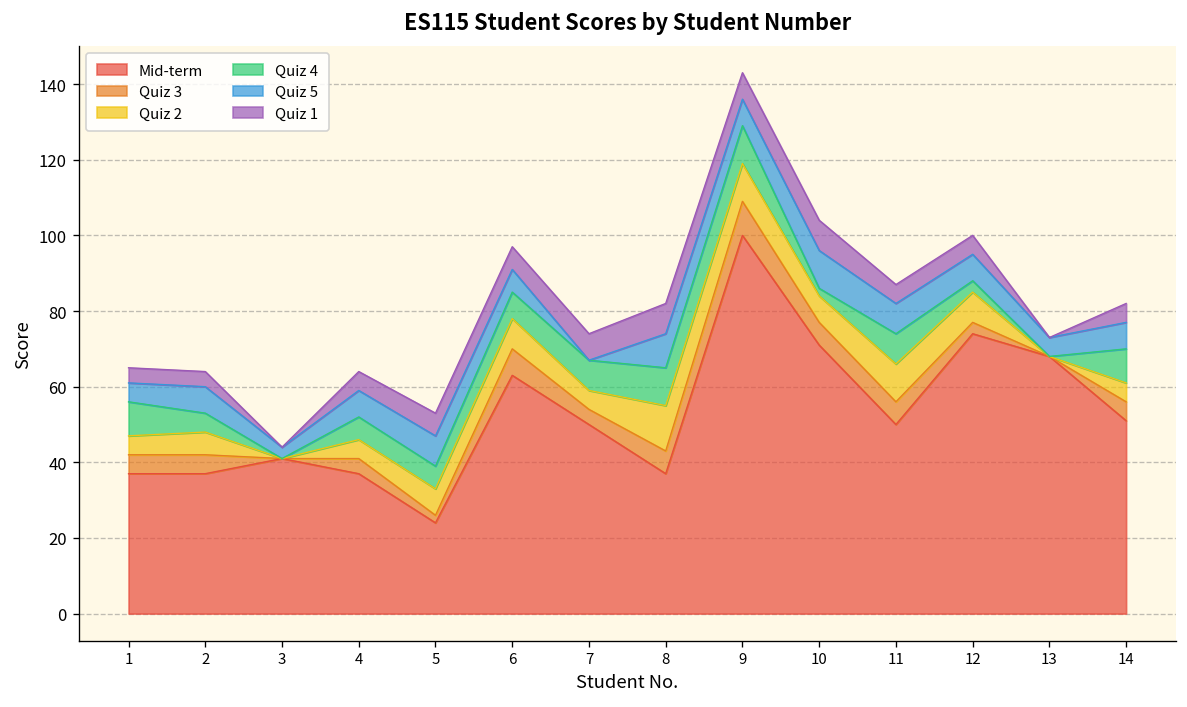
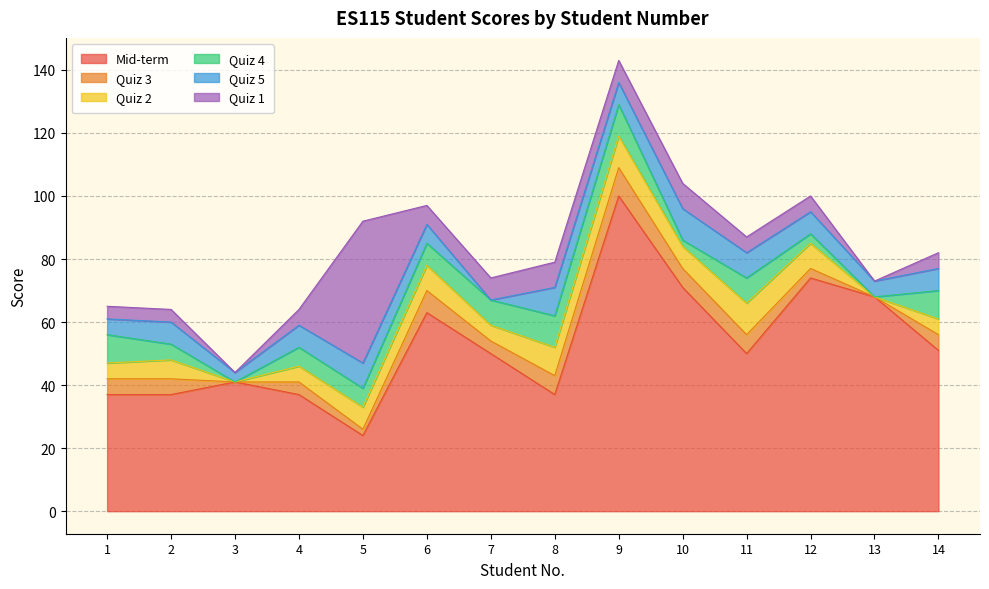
  {
    "Quiz 2": {
      "1": 5,
      "2": 6,
      "4": 5,
      "5": 7,
      "6": 8,
      "7": 5,
-     "8": 12,
+     "8": 9,
      "9": 10,
      "10": 7,
      "11": 10,
      "12": 8,
      "14": 5
    },
    "Quiz 4": {
      "1": 9,
      "2": 5,
      "4": 6,
      "5": 6,
      "6": 7,
      "8": 10,
      "9": 10,
      "10": 2,
      "11": 8,
      "12": 3,
      "14": 9
    },
    "Quiz 5": {
      "1": 5,
      "2": 7,
      "4": 7,
      "5": 8,
      "6": 6,
      "8": 9,
      "9": 7,
      "10": 10,
      "11": 8,
      "12": 7,
      "14": 7
    },
    "Quiz 1": {
      "1": 4,
      "2": 4,
      "4": 5,
-     "5": 6,
+     "5": 45,
      "6": 6,
      "7": 7,
      "8": 8,
      "9": 7,
      "10": 8,
      "11": 5,
      "12": 5,
      "14": 5
    }
  }
